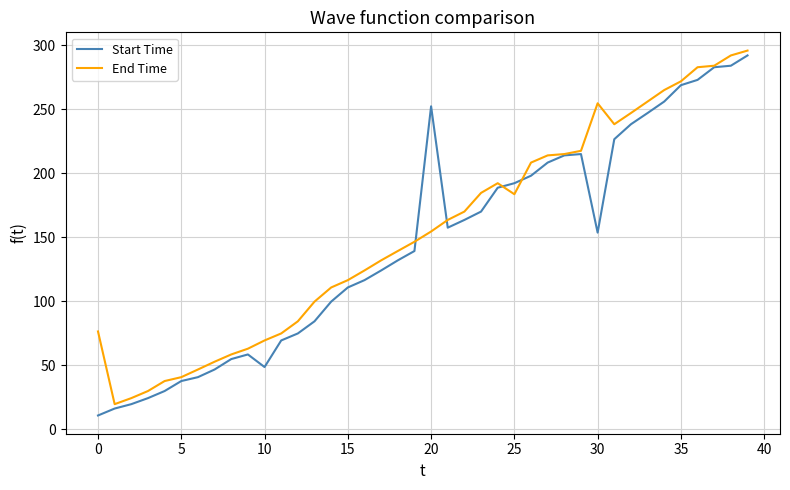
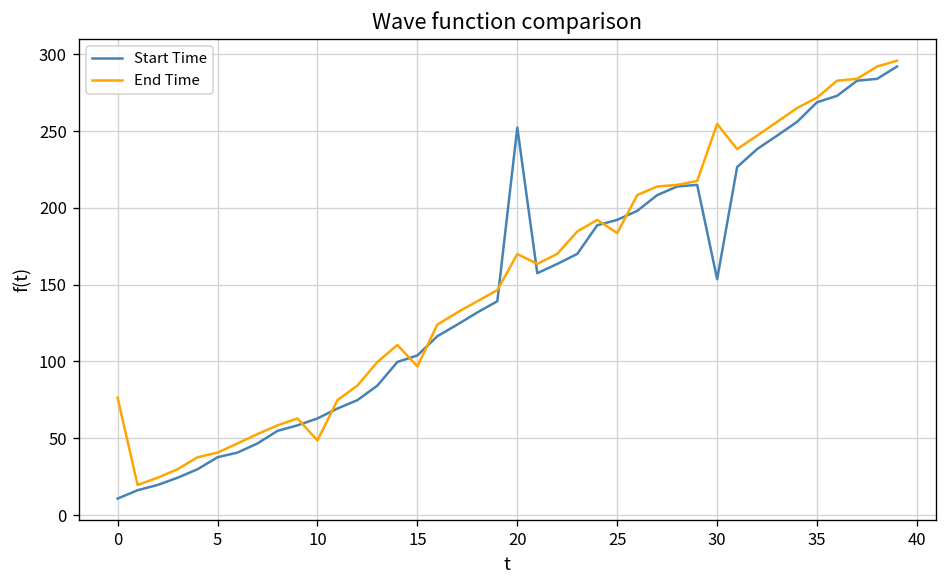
  {
    "Start Time": {
      "0": 11,
      "5": 38,
-     "10": 49,
-     "15": 111,
+     "10": 63,
+     "15": 104,
      "20": 252,
      "25": 192,
      "30": 154,
      "35": 269
    },
    "End Time": {
      "0": 76,
      "5": 41,
-     "10": 69,
-     "15": 116,
-     "20": 154,
+     "10": 49,
+     "15": 97,
+     "20": 170,
      "25": 184,
      "30": 255,
      "35": 272
    }
  }
